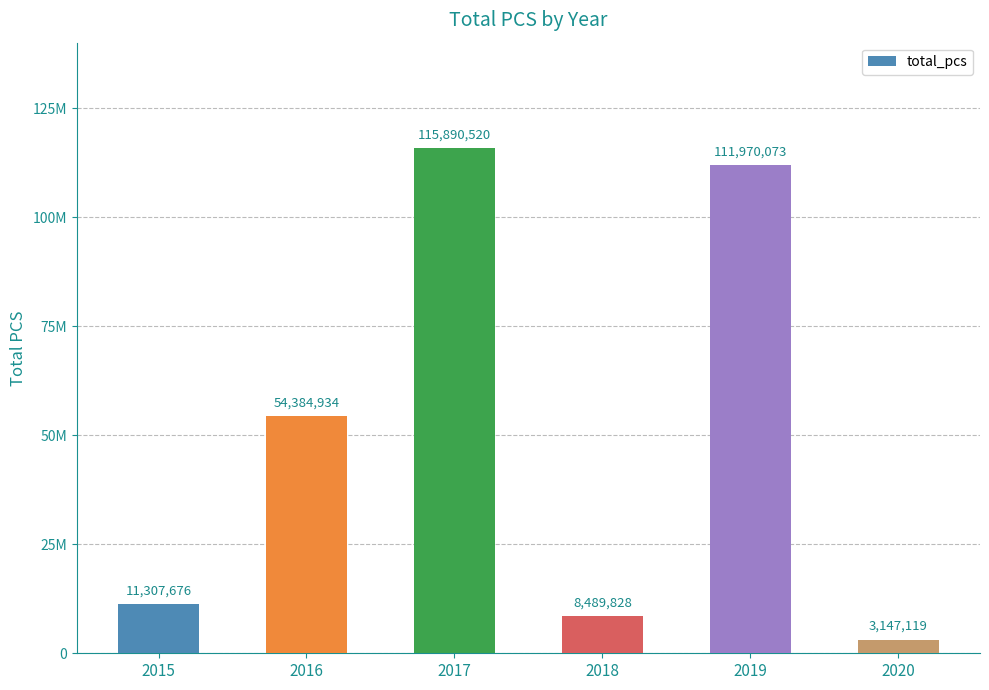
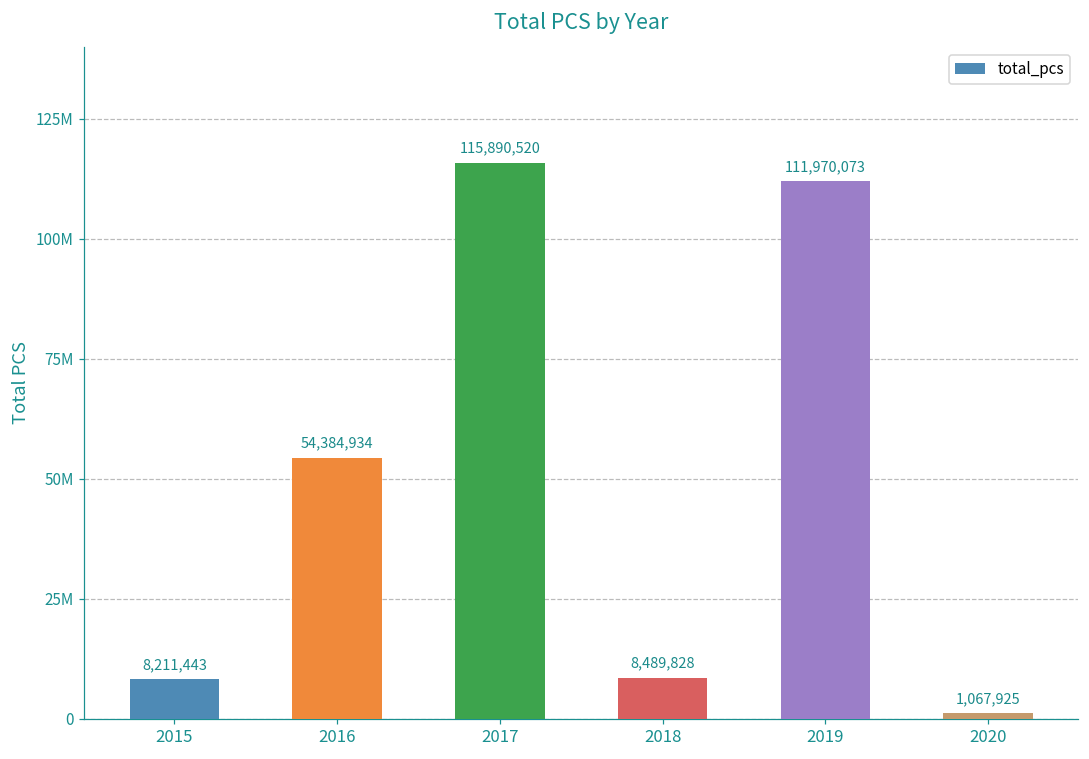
  {
-   "2015": "11,307,676",
+   "2015": "8,211,443",
    "2016": "54,384,934",
    "2017": "115,890,520",
    "2018": "8,489,828",
    "2019": "111,970,073",
-   "2020": "3,147,119"
+   "2020": "1,067,925"
  }
